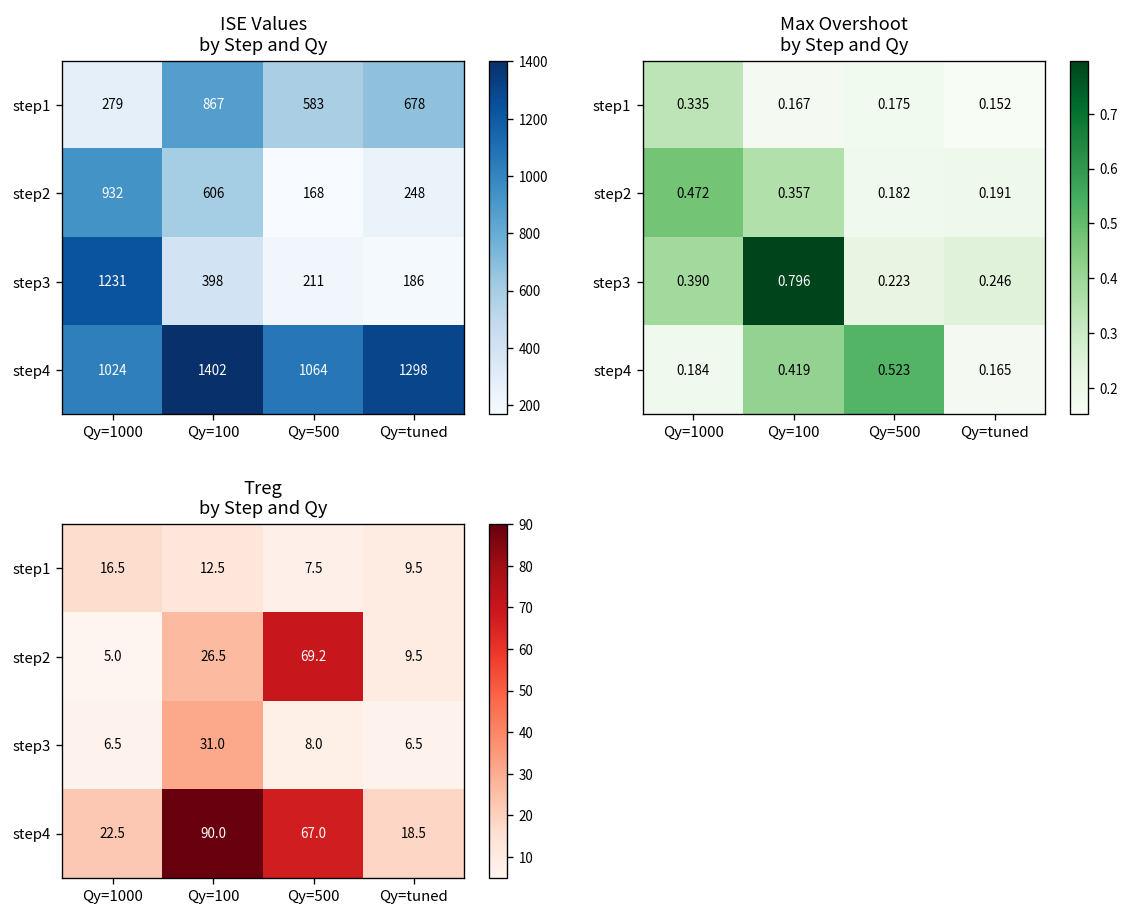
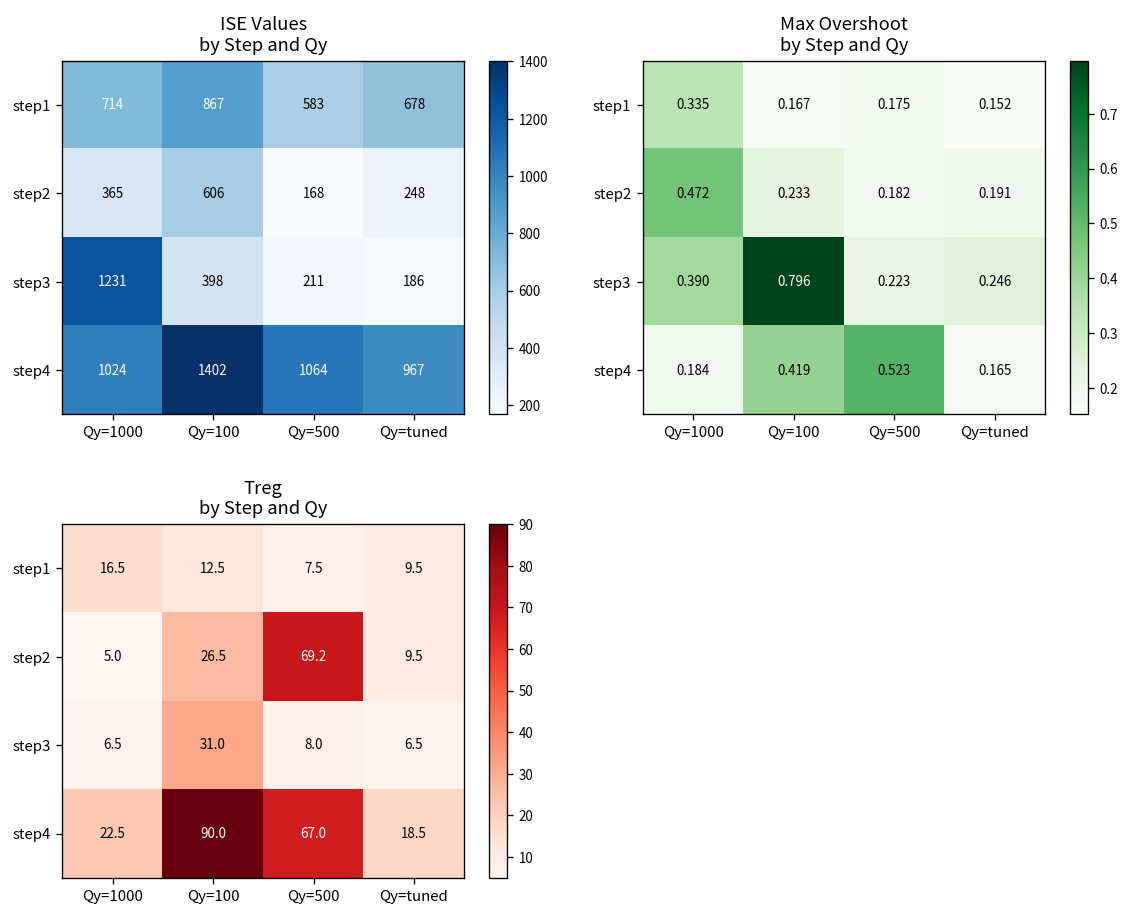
  {
    "ISE Values by Step and Qy": {
      "step1": {
-       "Qy=1000": 279,
+       "Qy=1000": 714,
        "Qy=100": 867,
        "Qy=500": 583,
        "Qy=tuned": 678
      },
      "step2": {
-       "Qy=1000": 932,
+       "Qy=1000": 365,
        "Qy=100": 606,
        "Qy=500": 168,
        "Qy=tuned": 248
      },
      "step3": {
        "Qy=1000": 1231,
        "Qy=100": 398,
        "Qy=500": 211,
        "Qy=tuned": 186
      },
      "step4": {
        "Qy=1000": 1024,
        "Qy=100": 1402,
        "Qy=500": 1064,
-       "Qy=tuned": 1298
+       "Qy=tuned": 967
      }
    },
    "Max Overshoot by Step and Qy": {
      "step1": {
        "Qy=1000": 0.335,
        "Qy=100": 0.167,
        "Qy=500": 0.175,
        "Qy=tuned": 0.152
      },
      "step2": {
        "Qy=1000": 0.472,
-       "Qy=100": 0.357,
+       "Qy=100": 0.233,
        "Qy=500": 0.182,
        "Qy=tuned": 0.191
      },
      "step3": {
        "Qy=1000": 0.390,
        "Qy=100": 0.796,
        "Qy=500": 0.223,
        "Qy=tuned": 0.246
      },
      "step4": {
        "Qy=1000": 0.184,
        "Qy=100": 0.419,
        "Qy=500": 0.523,
        "Qy=tuned": 0.165
      }
    },
    "Treg by Step and Qy": {
      "step1": {
        "Qy=1000": 16.5,
        "Qy=100": 12.5,
        "Qy=500": 7.5,
        "Qy=tuned": 9.5
      },
      "step2": {
        "Qy=1000": 5.0,
        "Qy=100": 26.5,
        "Qy=500": 69.2,
        "Qy=tuned": 9.5
      },
      "step3": {
        "Qy=1000": 6.5,
        "Qy=100": 31.0,
        "Qy=500": 8.0,
        "Qy=tuned": 6.5
      },
      "step4": {
        "Qy=1000": 22.5,
        "Qy=100": 90.0,
        "Qy=500": 67.0,
        "Qy=tuned": 18.5
      }
    }
  }
